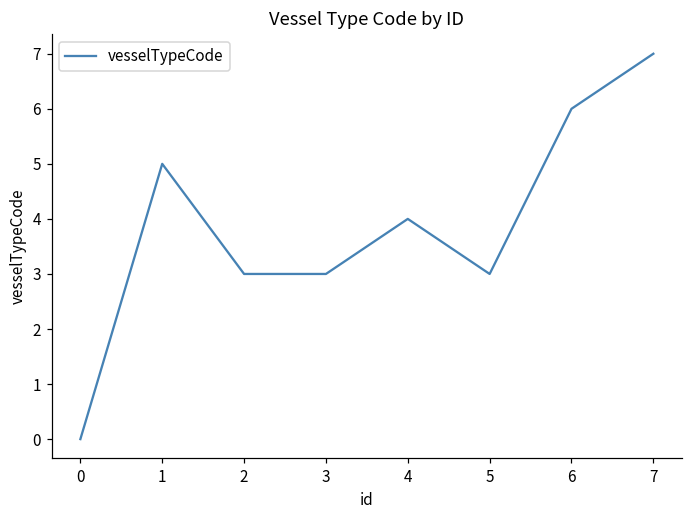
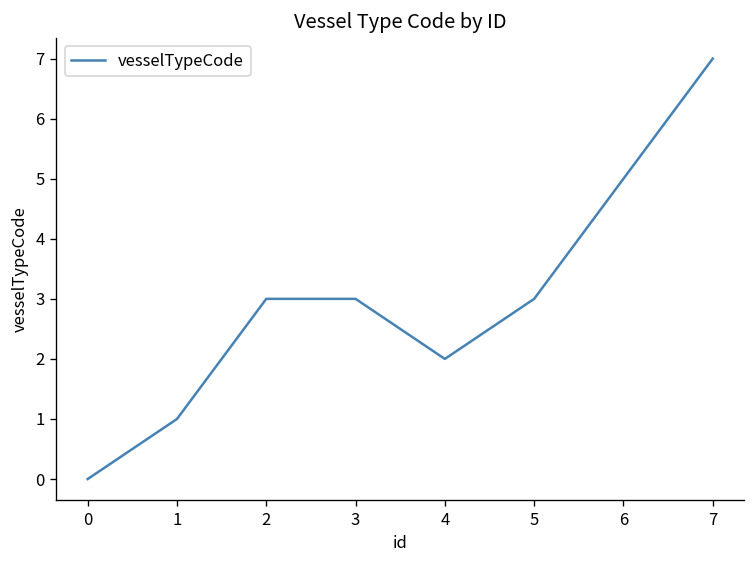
  {
    "0": 0,
-   "1": 5,
+   "1": 1,
    "2": 3,
    "3": 3,
-   "4": 4,
+   "4": 2,
    "5": 3,
-   "6": 6,
+   "6": 5,
    "7": 7
  }
